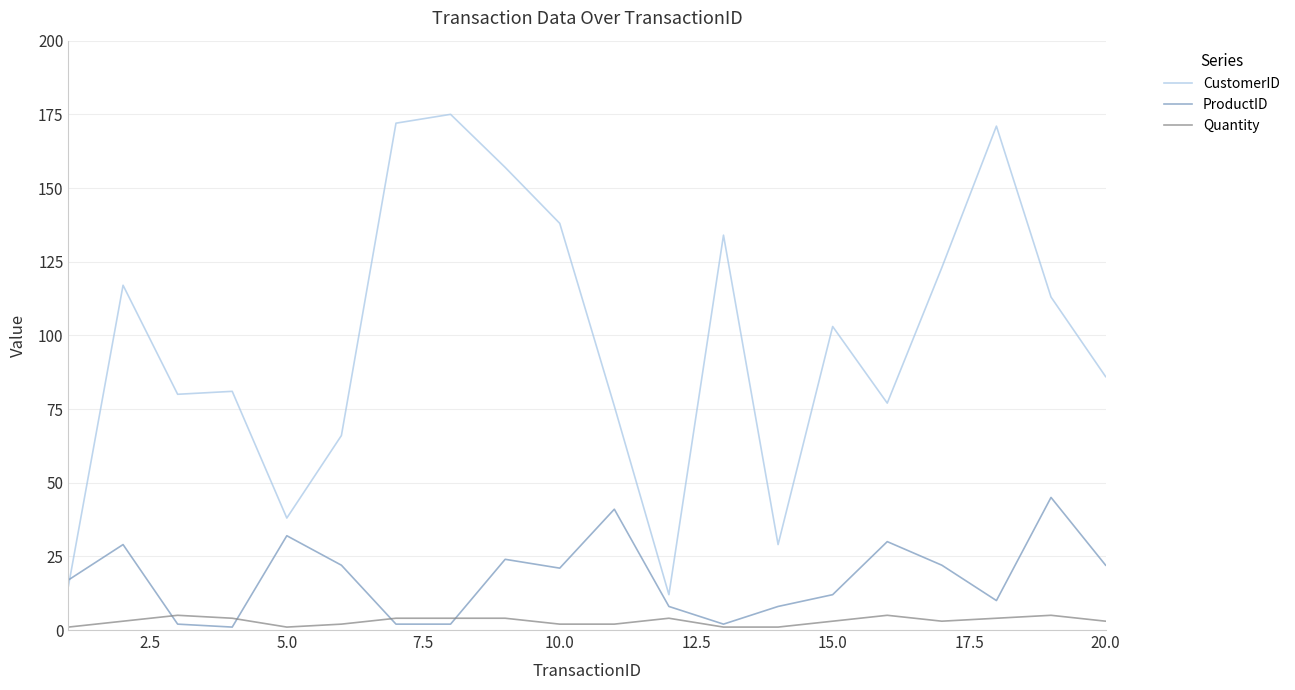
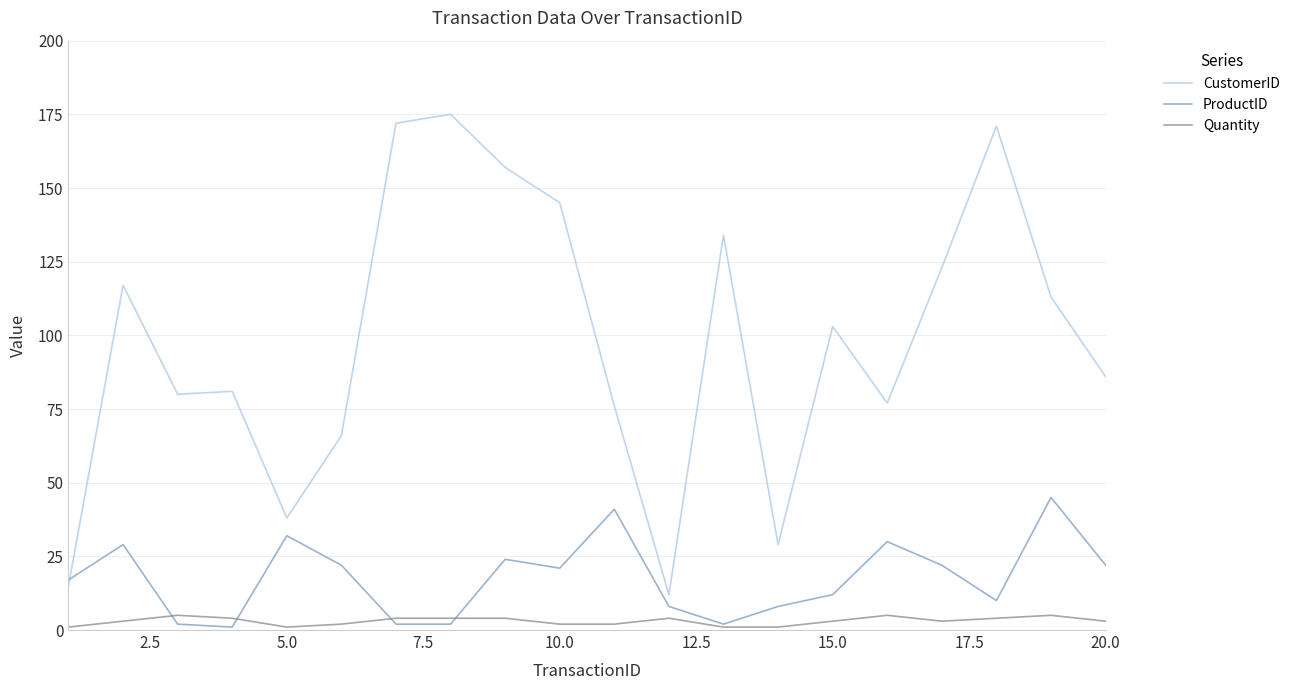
  {
    "CustomerID": {
      "5.0": 38,
-     "10.0": 138,
+     "10.0": 145,
      "15.0": 103,
      "20.0": 86
    }
  }
